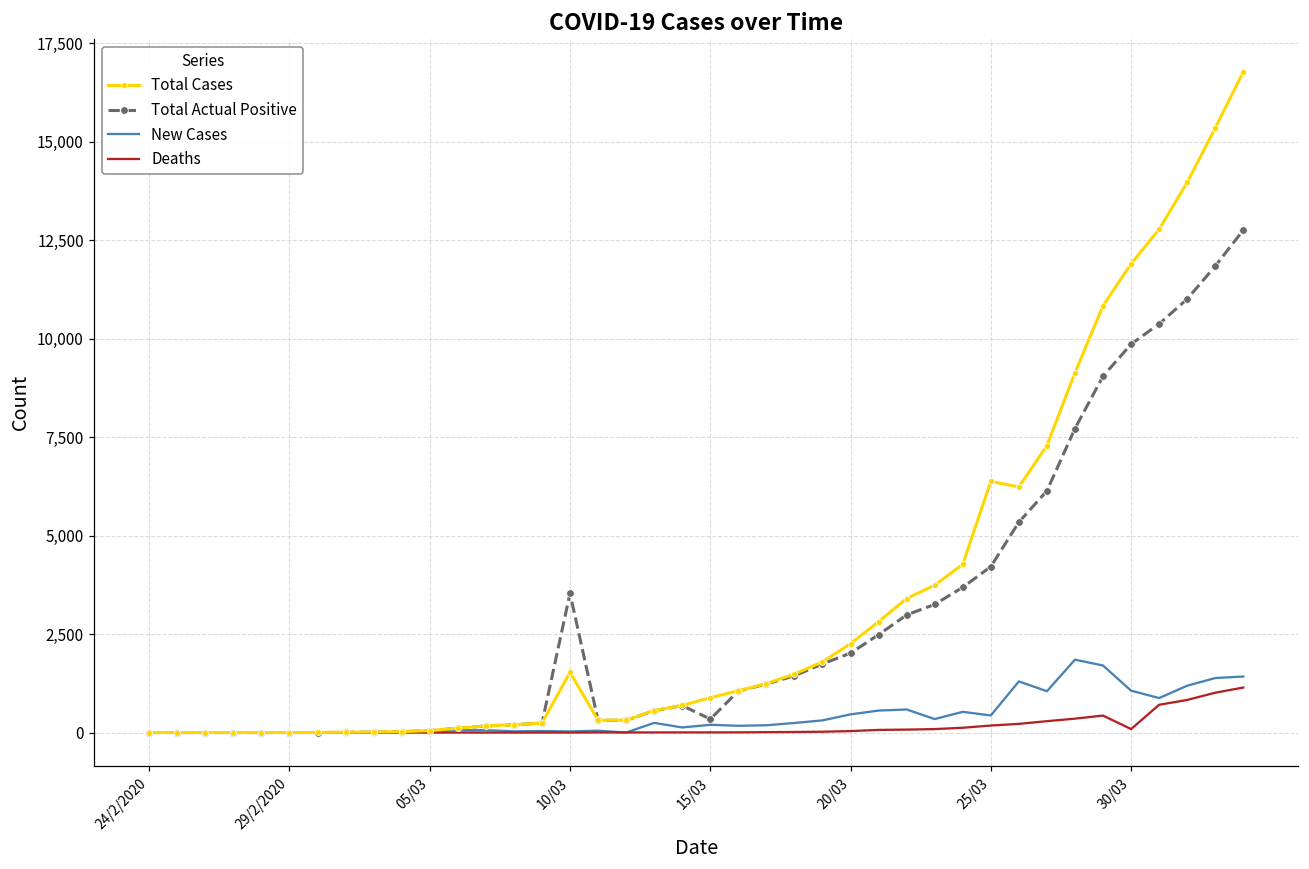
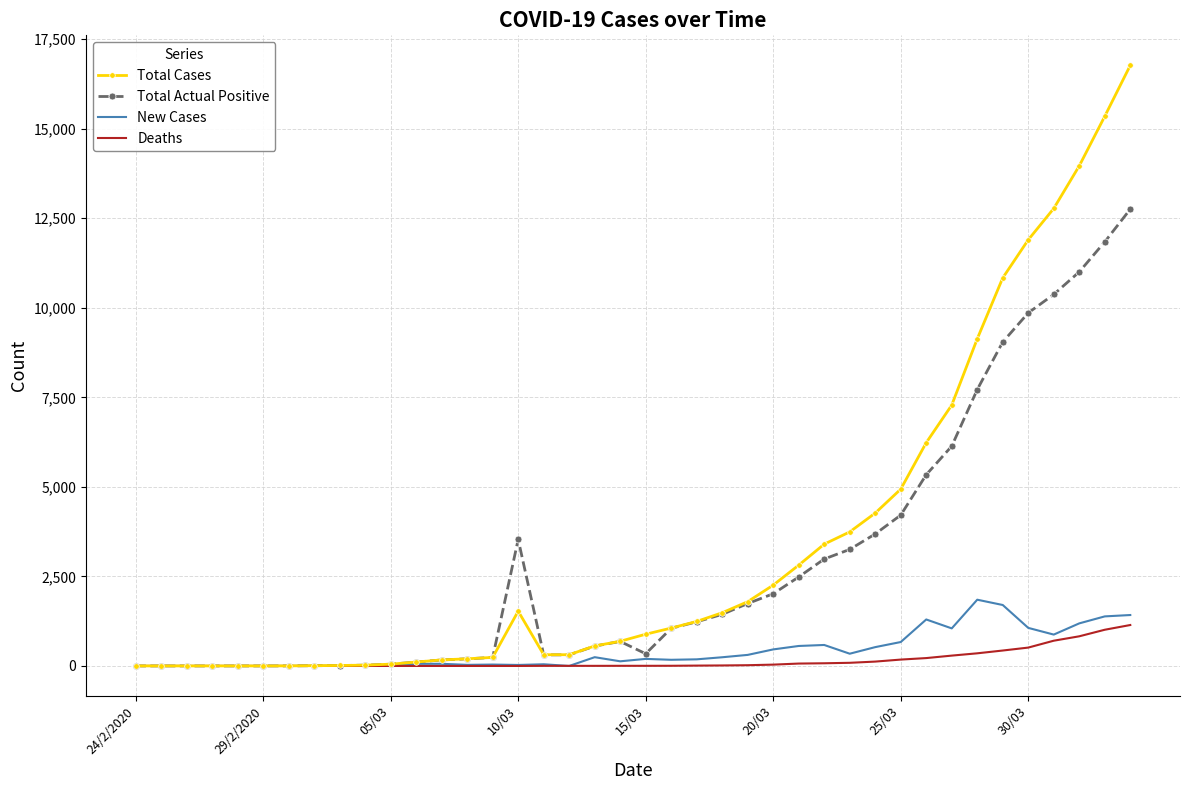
  {
    "Total Cases": {
      "10/03": "1,500",
      "15/03": "900",
      "20/03": "2,300",
-     "25/03": "6,400",
+     "25/03": "4,900",
      "30/03": "11,900"
    },
    "Total Actual Positive": {
      "10/03": "3,500",
      "15/03": "300",
      "20/03": "2,000",
      "25/03": "4,200",
      "30/03": "9,900"
    },
    "New Cases": {
      "15/03": "200",
      "20/03": "500",
-     "25/03": "400",
+     "25/03": "700",
      "30/03": "1,100"
    },
    "Deaths": {
      "15/03": "0",
      "20/03": "0",
      "25/03": "200",
-     "30/03": "100"
+     "30/03": "500"
    }
  }
